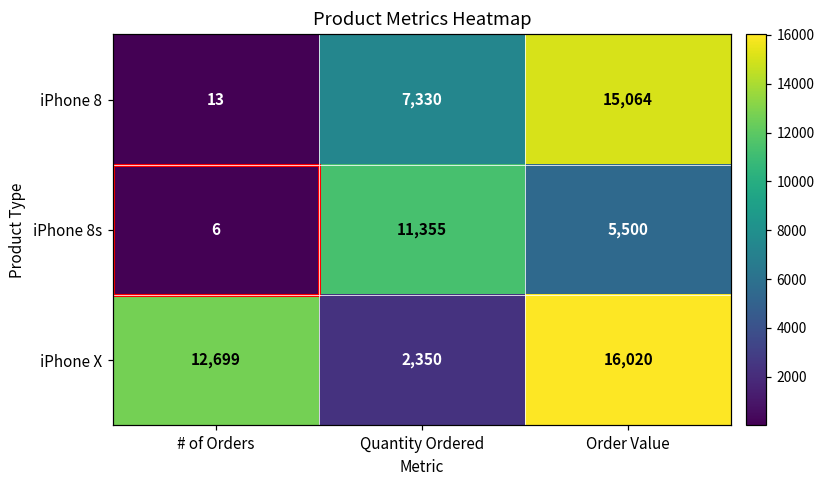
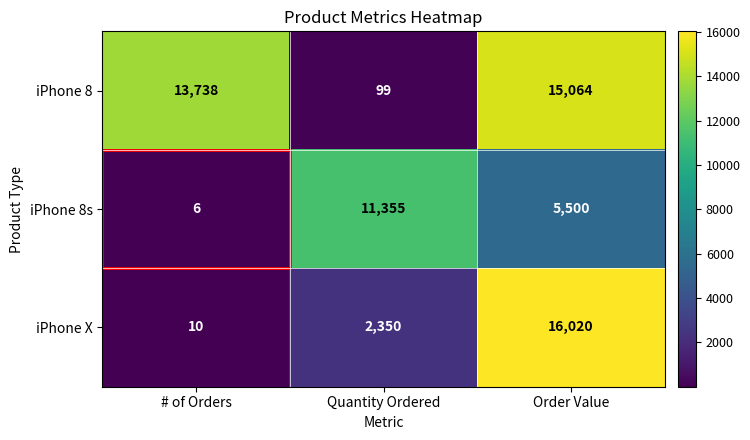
  {
    "iPhone 8": {
-     "# of Orders": "13",
-     "Quantity Ordered": "7,330",
+     "# of Orders": "13,738",
+     "Quantity Ordered": "99",
      "Order Value": "15,064"
    },
    "iPhone 8s": {
      "# of Orders": "6",
      "Quantity Ordered": "11,355",
      "Order Value": "5,500"
    },
    "iPhone X": {
-     "# of Orders": "12,699",
+     "# of Orders": "10",
      "Quantity Ordered": "2,350",
      "Order Value": "16,020"
    }
  }
